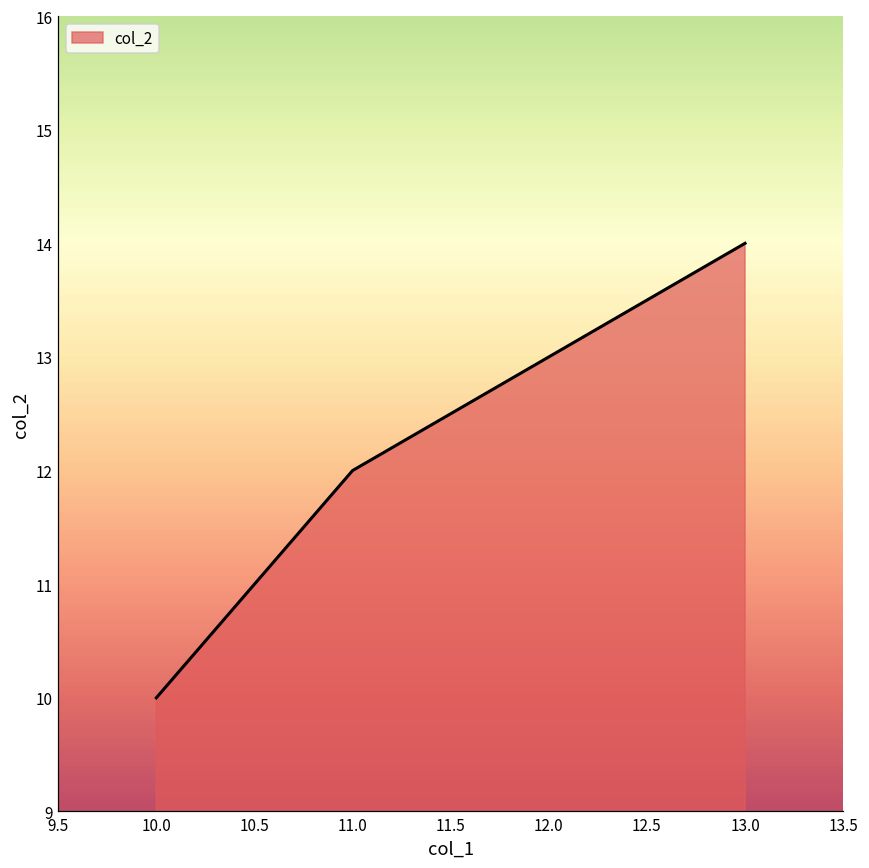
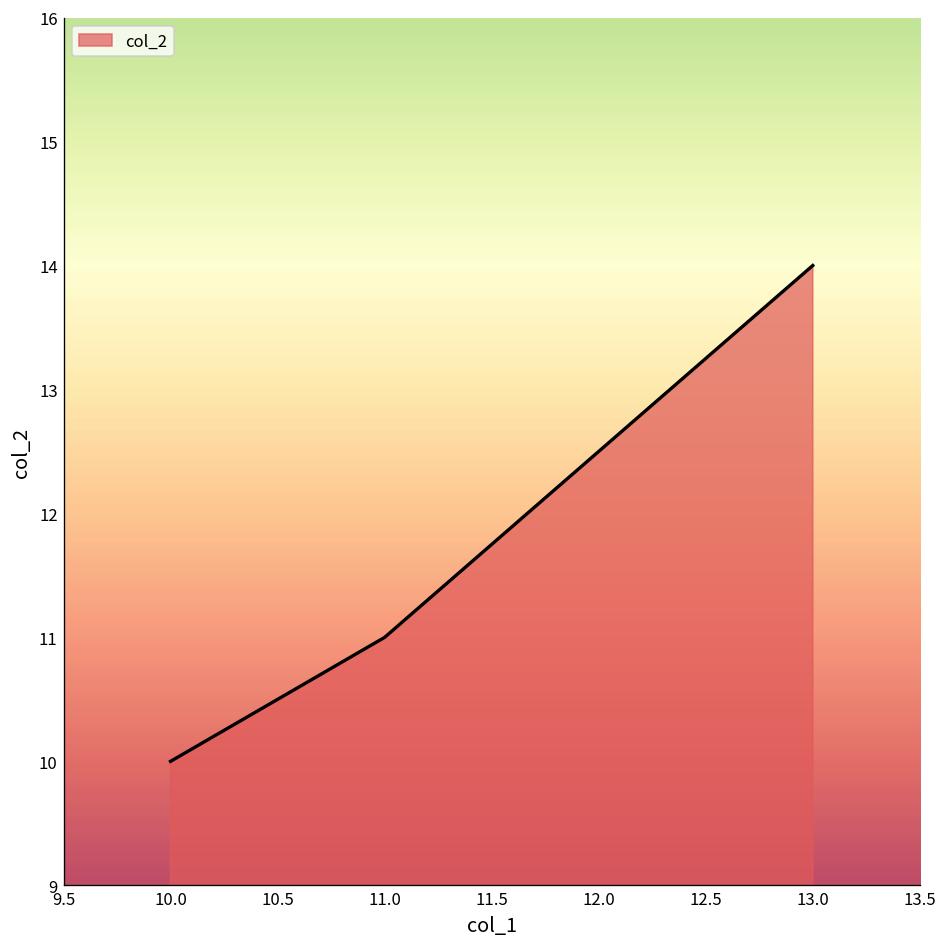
  {
    "10.0": 10,
-   "11.0": 12,
+   "11.0": 11,
    "13.0": 14
  }
